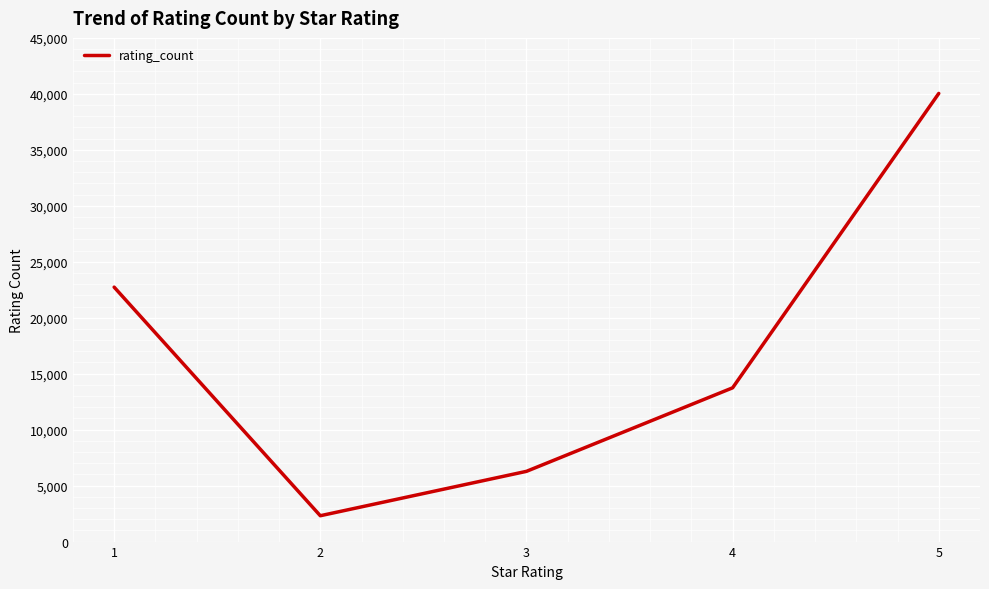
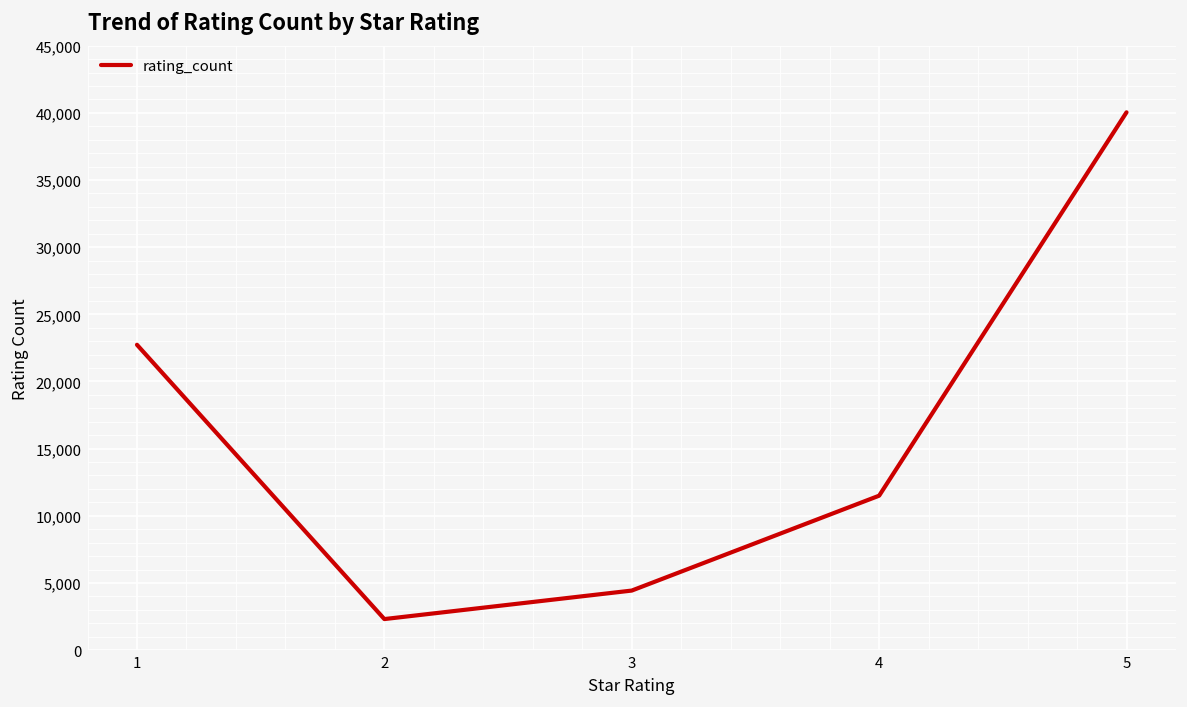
  {
    "1": "22,700",
    "2": "2,300",
-   "3": "6,300",
-   "4": "13,700",
+   "3": "4,400",
+   "4": "11,500",
    "5": "40,000"
  }
